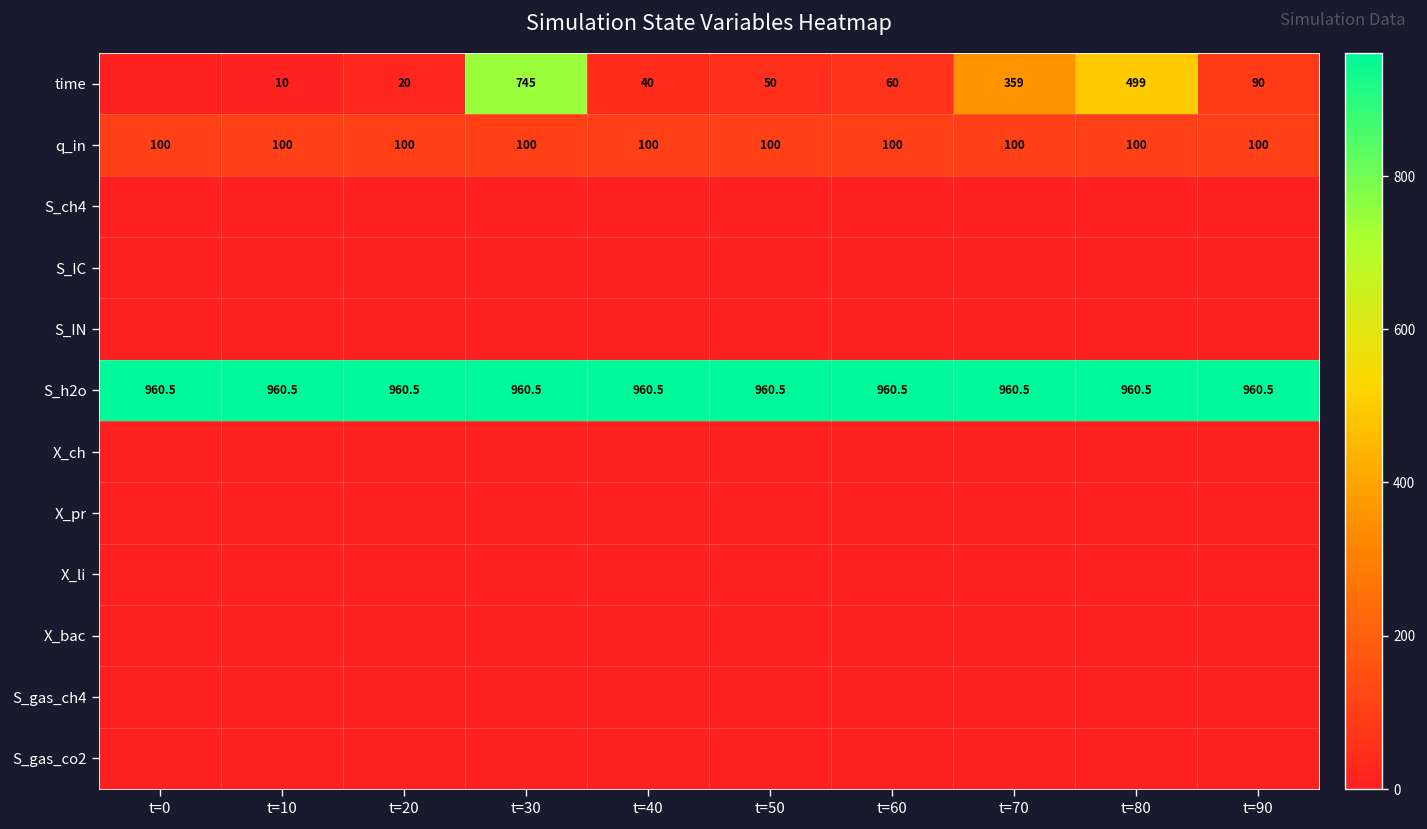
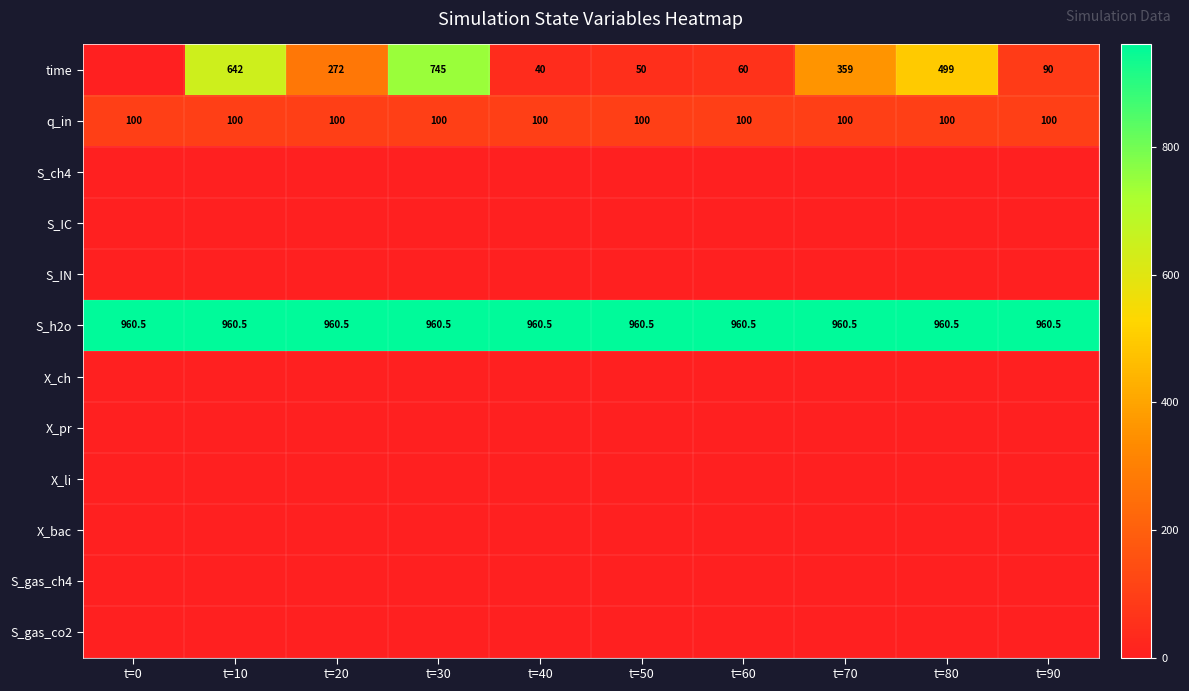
  {
    "time": {
-     "t=10": 10,
-     "t=20": 20,
+     "t=10": 642,
+     "t=20": 272,
      "t=30": 745,
      "t=40": 40,
      "t=50": 50,
      "t=60": 60,
      "t=70": 359,
      "t=80": 499,
      "t=90": 90
    },
    "q_in": {
      "t=0": 100,
      "t=10": 100,
      "t=20": 100,
      "t=30": 100,
      "t=40": 100,
      "t=50": 100,
      "t=60": 100,
      "t=70": 100,
      "t=80": 100,
      "t=90": 100
    },
    "S_h2o": {
      "t=0": 960.5,
      "t=10": 960.5,
      "t=20": 960.5,
      "t=30": 960.5,
      "t=40": 960.5,
      "t=50": 960.5,
      "t=60": 960.5,
      "t=70": 960.5,
      "t=80": 960.5,
      "t=90": 960.5
    }
  }
